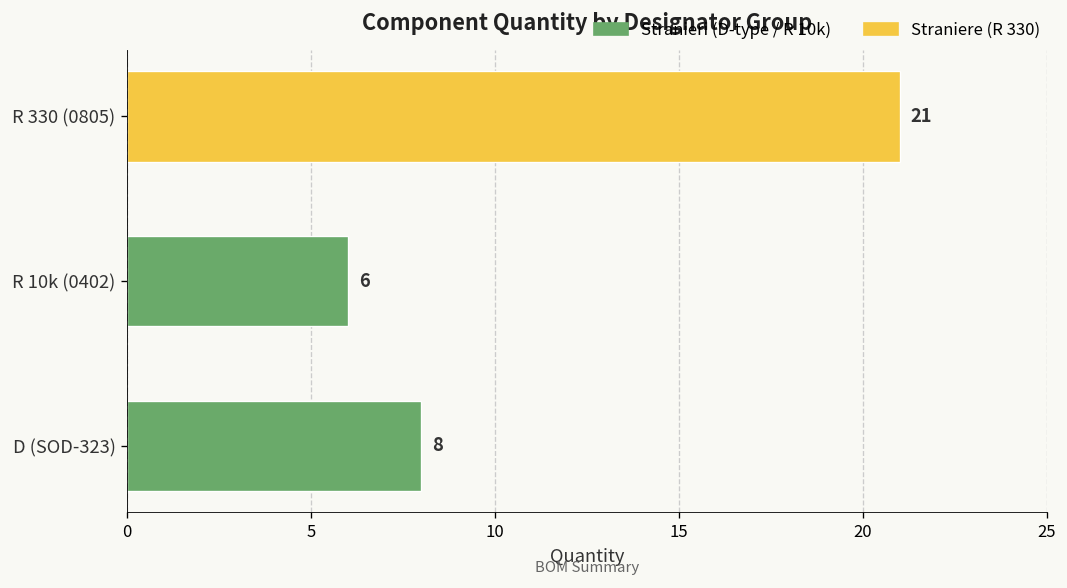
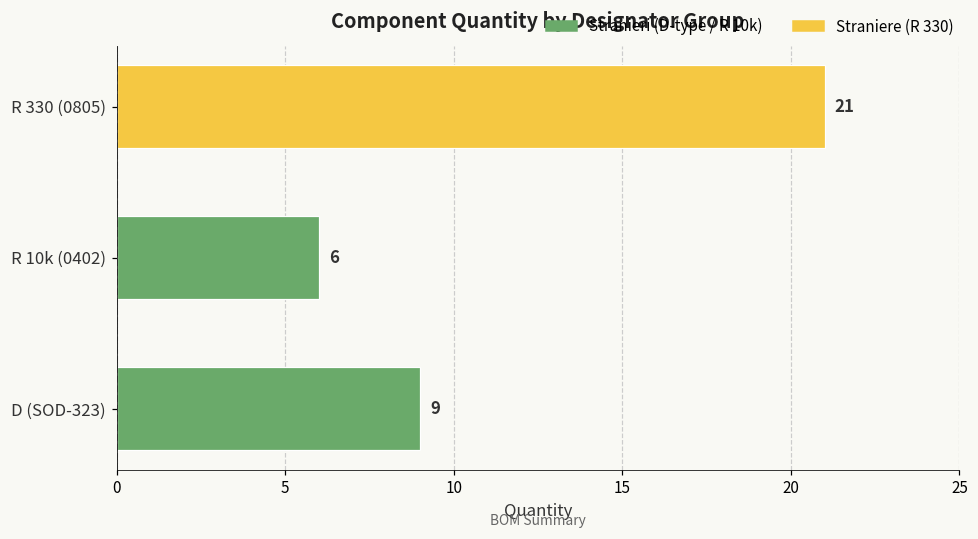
  {
    "R 330 (0805)": 21,
    "R 10k (0402)": 6,
-   "D (SOD-323)": 8
+   "D (SOD-323)": 9
  }
